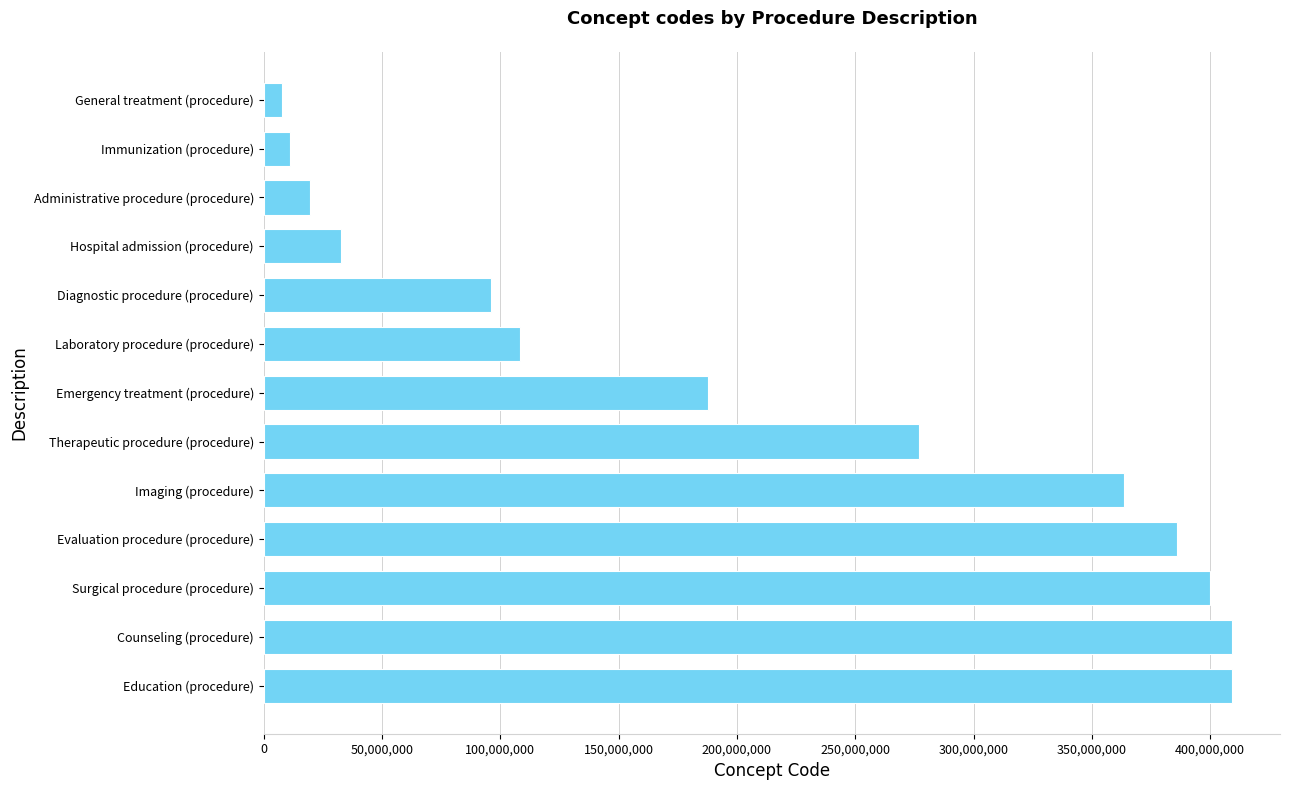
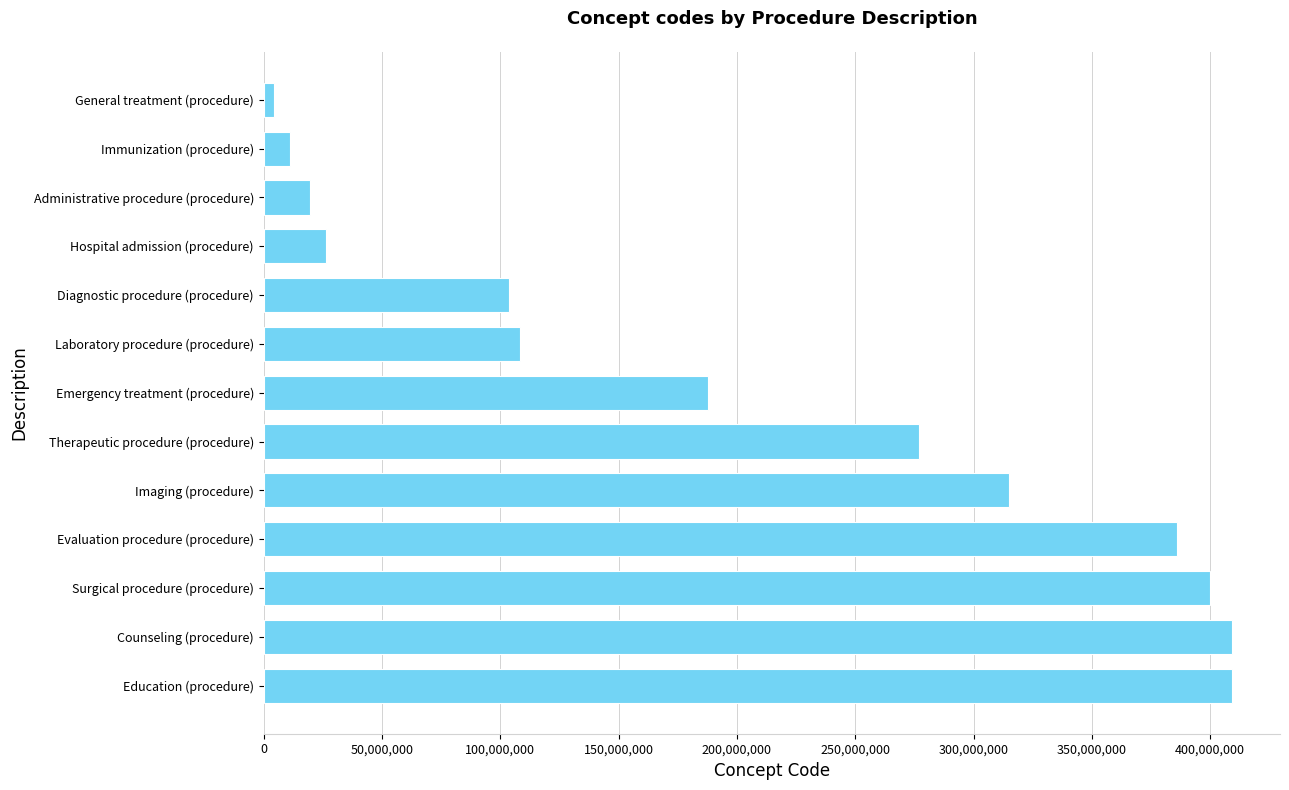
  {
-   "General treatment (procedure)": "8,000,000",
+   "General treatment (procedure)": "4,000,000",
    "Immunization (procedure)": "11,000,000",
    "Administrative procedure (procedure)": "19,000,000",
-   "Hospital admission (procedure)": "32,000,000",
-   "Diagnostic procedure (procedure)": "96,000,000",
+   "Hospital admission (procedure)": "26,000,000",
+   "Diagnostic procedure (procedure)": "104,000,000",
    "Laboratory procedure (procedure)": "108,000,000",
    "Emergency treatment (procedure)": "188,000,000",
    "Therapeutic procedure (procedure)": "277,000,000",
-   "Imaging (procedure)": "364,000,000",
+   "Imaging (procedure)": "315,000,000",
    "Evaluation procedure (procedure)": "386,000,000",
    "Surgical procedure (procedure)": "400,000,000",
    "Counseling (procedure)": "409,000,000",
    "Education (procedure)": "409,000,000"
  }
